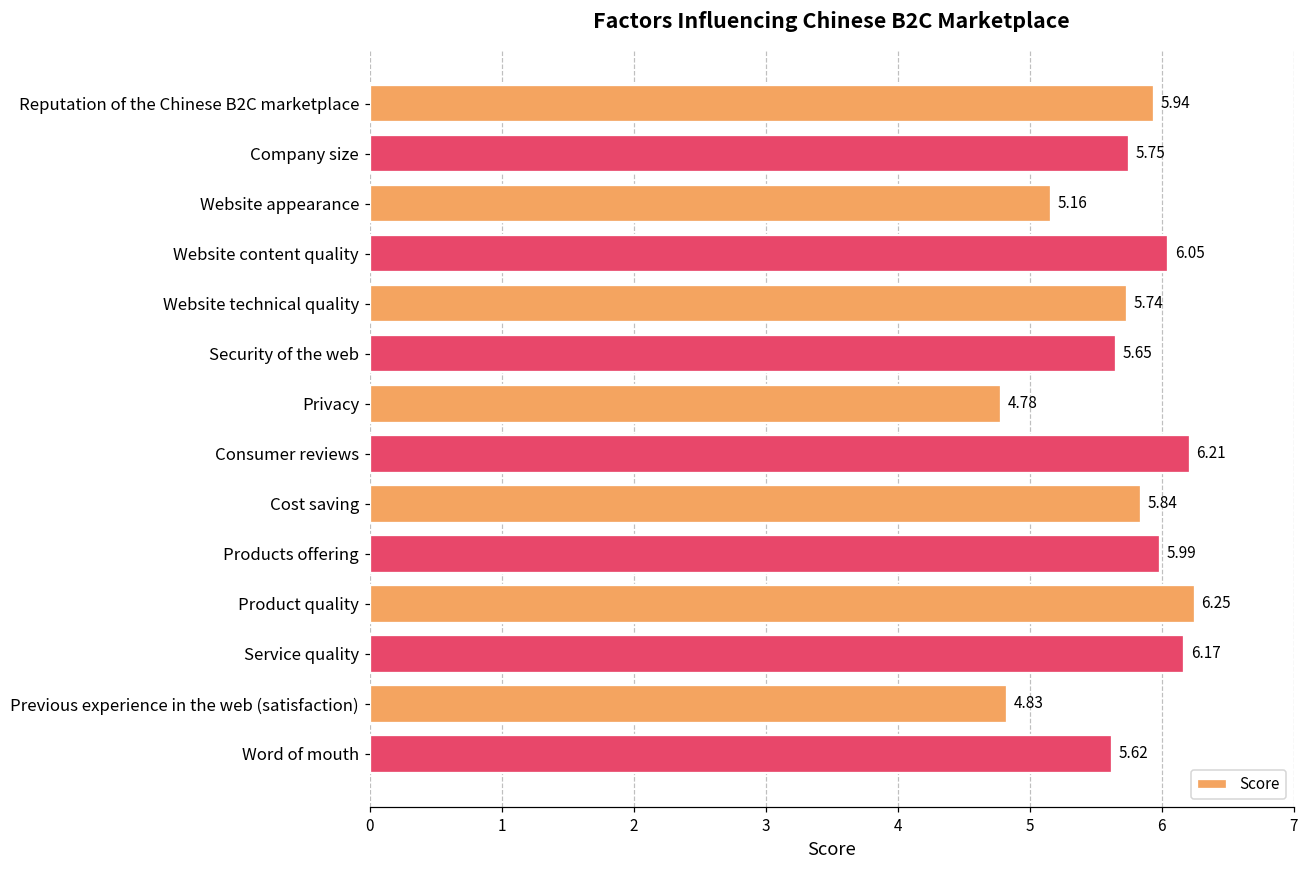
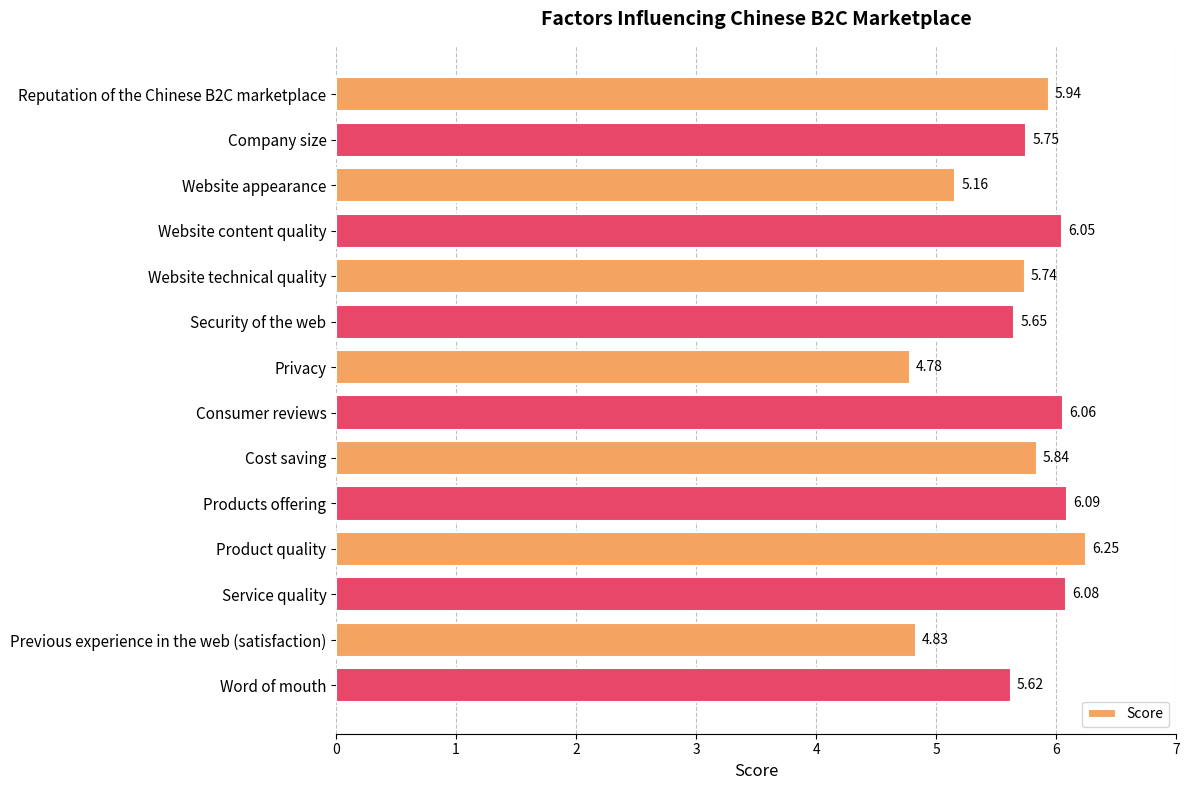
  {
    "Reputation of the Chinese B2C marketplace": 5.94,
    "Company size": 5.75,
    "Website appearance": 5.16,
    "Website content quality": 6.05,
    "Website technical quality": 5.74,
    "Security of the web": 5.65,
    "Privacy": 4.78,
-   "Consumer reviews": 6.21,
+   "Consumer reviews": 6.06,
    "Cost saving": 5.84,
-   "Products offering": 5.99,
+   "Products offering": 6.09,
    "Product quality": 6.25,
-   "Service quality": 6.17,
+   "Service quality": 6.08,
    "Previous experience in the web (satisfaction)": 4.83,
    "Word of mouth": 5.62
  }
